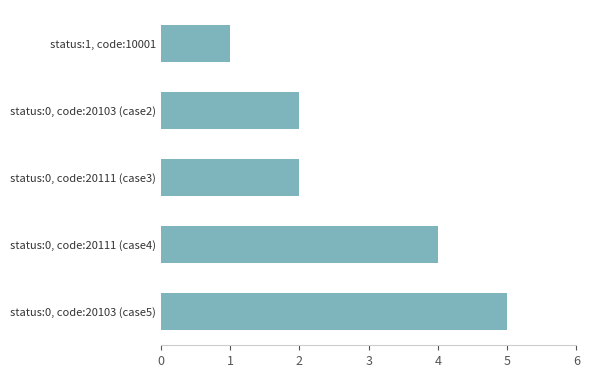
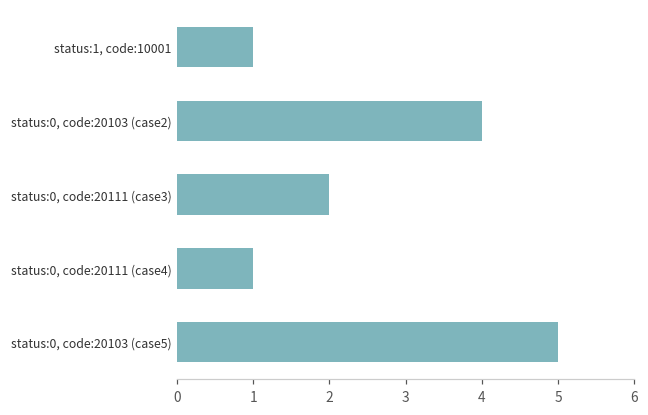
  {
    "status:1, code:10001": 1,
-   "status:0, code:20103 (case2)": 2,
+   "status:0, code:20103 (case2)": 4,
    "status:0, code:20111 (case3)": 2,
-   "status:0, code:20111 (case4)": 4,
+   "status:0, code:20111 (case4)": 1,
    "status:0, code:20103 (case5)": 5
  }
